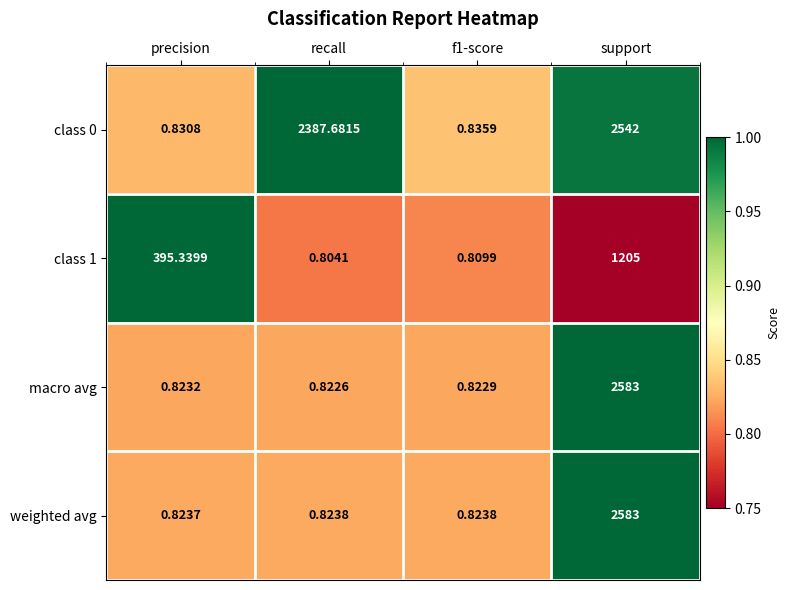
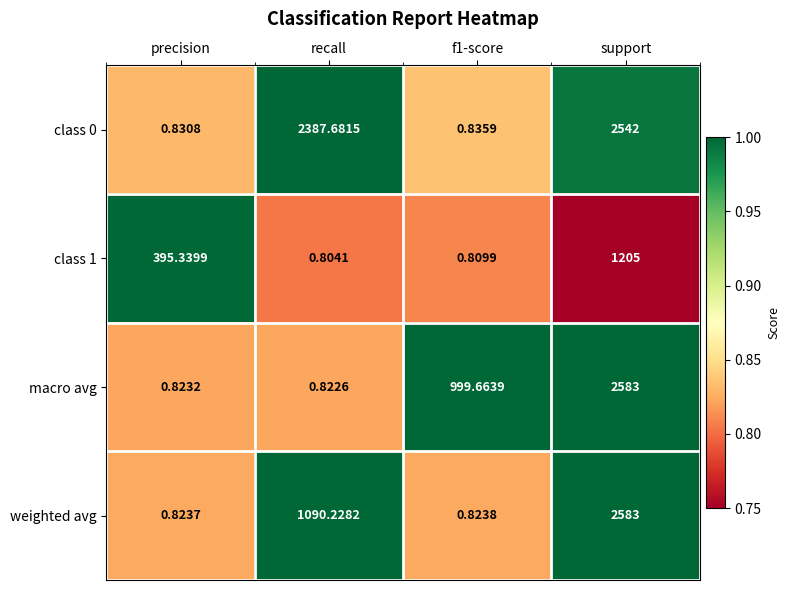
  {
    "class 0": {
      "precision": 0.8308,
      "recall": 2387.6815,
      "f1-score": 0.8359,
      "support": 2542
    },
    "class 1": {
      "precision": 395.3399,
      "recall": 0.8041,
      "f1-score": 0.8099,
      "support": 1205
    },
    "macro avg": {
      "precision": 0.8232,
      "recall": 0.8226,
-     "f1-score": 0.8229,
+     "f1-score": 999.6639,
      "support": 2583
    },
    "weighted avg": {
      "precision": 0.8237,
-     "recall": 0.8238,
+     "recall": 1090.2282,
      "f1-score": 0.8238,
      "support": 2583
    }
  }
